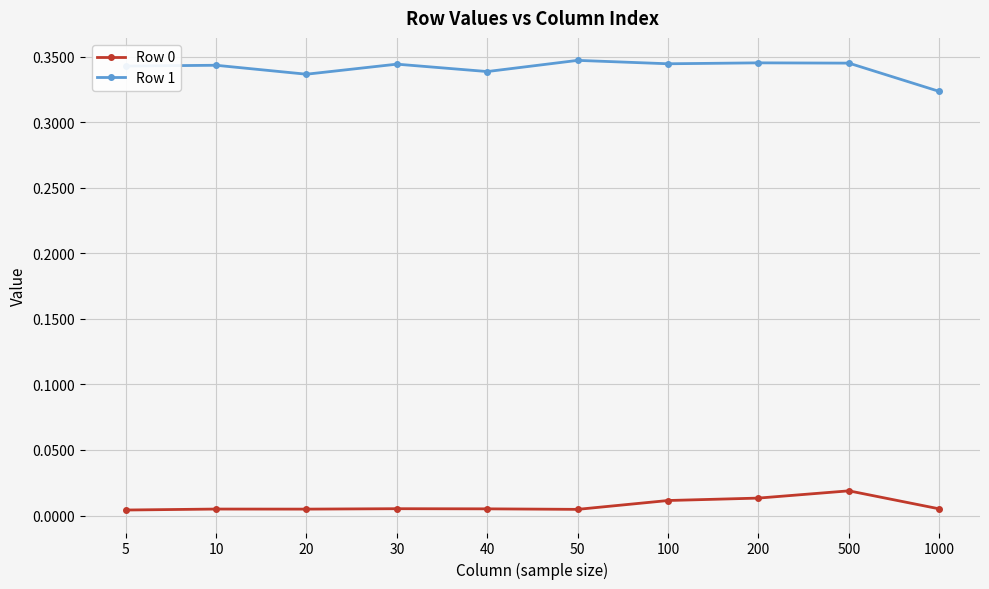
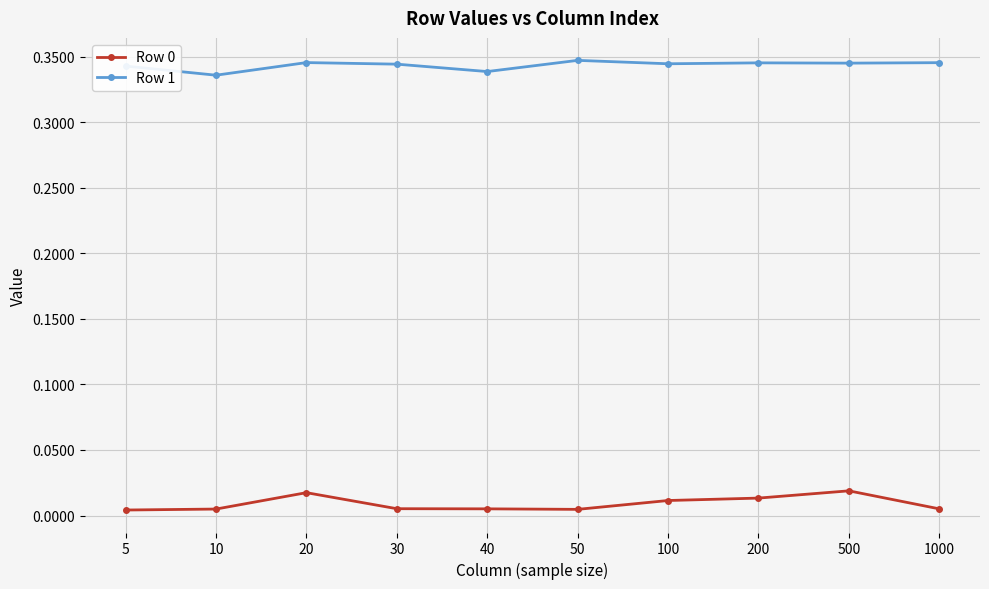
  {
    "Row 0": {
      "5": 0.004,
      "10": 0.005,
-     "20": 0.005,
+     "20": 0.017,
      "30": 0.005,
      "40": 0.005,
      "50": 0.005,
      "100": 0.011,
      "200": 0.013,
      "500": 0.019,
      "1000": 0.005
    },
    "Row 1": {
-     "10": 0.343,
-     "20": 0.337,
+     "10": 0.336,
+     "20": 0.345,
      "30": 0.344,
      "40": 0.339,
      "50": 0.347,
      "100": 0.345,
      "200": 0.345,
      "500": 0.345,
-     "1000": 0.323
+     "1000": 0.345
    }
  }
